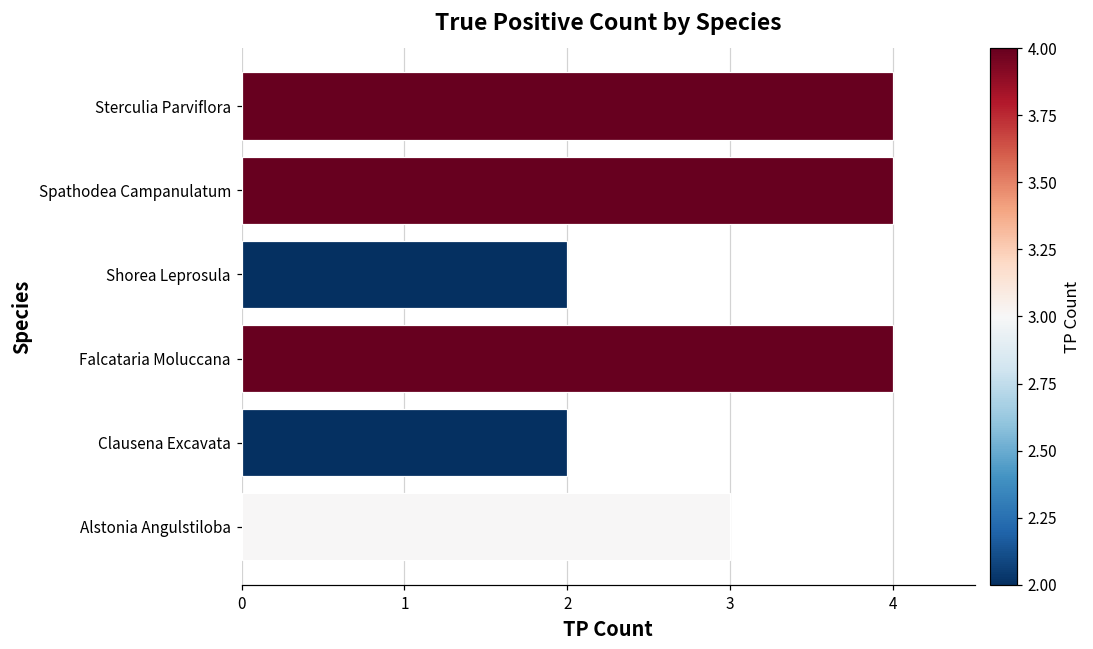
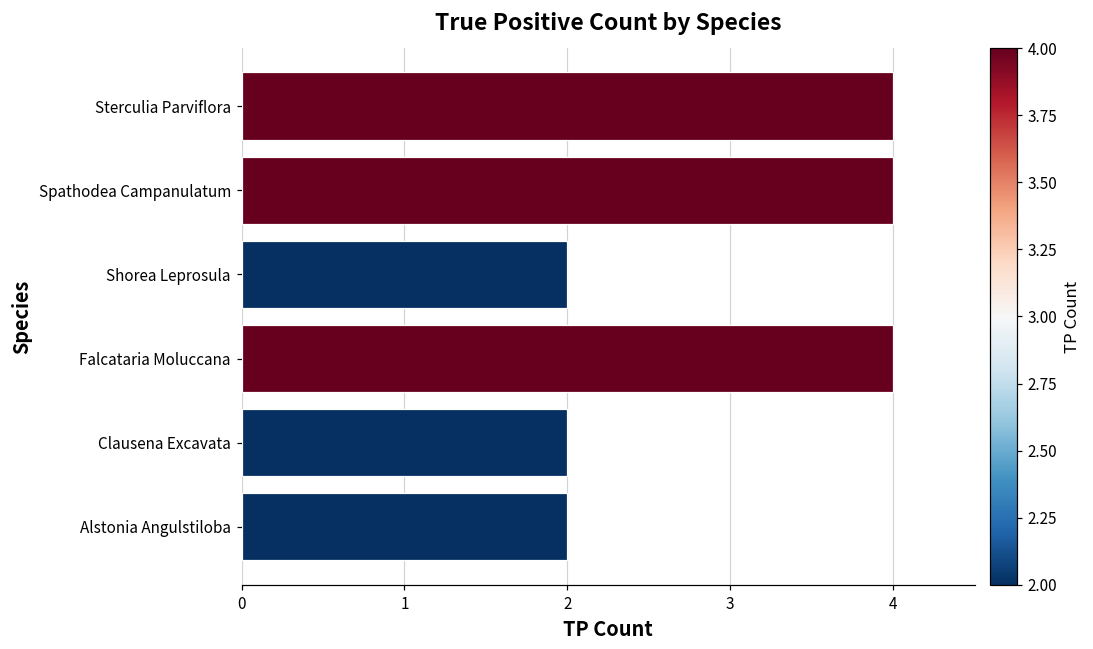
  {
    "Sterculia Parviflora": 4,
    "Spathodea Campanulatum": 4,
    "Shorea Leprosula": 2,
    "Falcataria Moluccana": 4,
    "Clausena Excavata": 2,
-   "Alstonia Angulstiloba": 3
+   "Alstonia Angulstiloba": 2
  }
